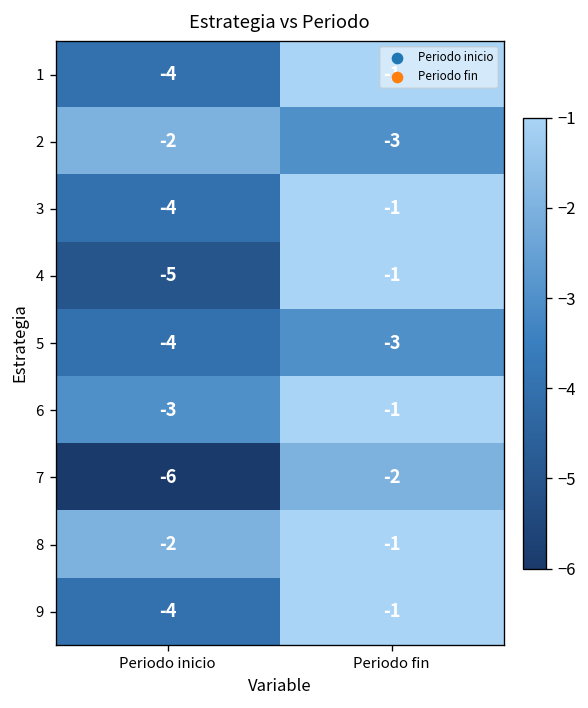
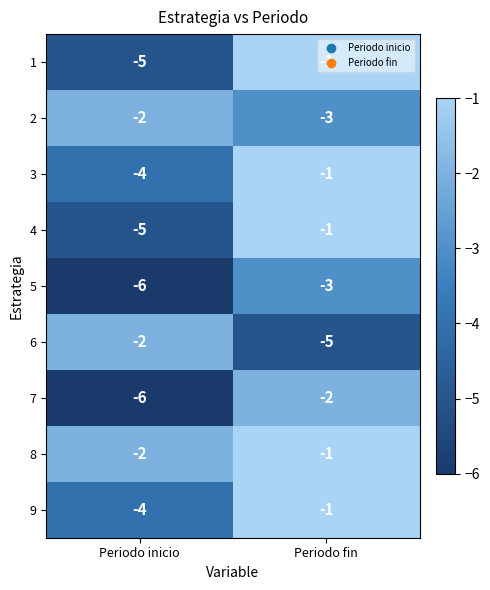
  {
    "1": {
-     "Periodo inicio": -4
+     "Periodo inicio": -5
    },
    "2": {
      "Periodo inicio": -2,
      "Periodo fin": -3
    },
    "3": {
      "Periodo inicio": -4,
      "Periodo fin": -1
    },
    "4": {
      "Periodo inicio": -5,
      "Periodo fin": -1
    },
    "5": {
-     "Periodo inicio": -4,
+     "Periodo inicio": -6,
      "Periodo fin": -3
    },
    "6": {
-     "Periodo inicio": -3,
-     "Periodo fin": -1
+     "Periodo inicio": -2,
+     "Periodo fin": -5
    },
    "7": {
      "Periodo inicio": -6,
      "Periodo fin": -2
    },
    "8": {
      "Periodo inicio": -2,
      "Periodo fin": -1
    },
    "9": {
      "Periodo inicio": -4,
      "Periodo fin": -1
    }
  }
